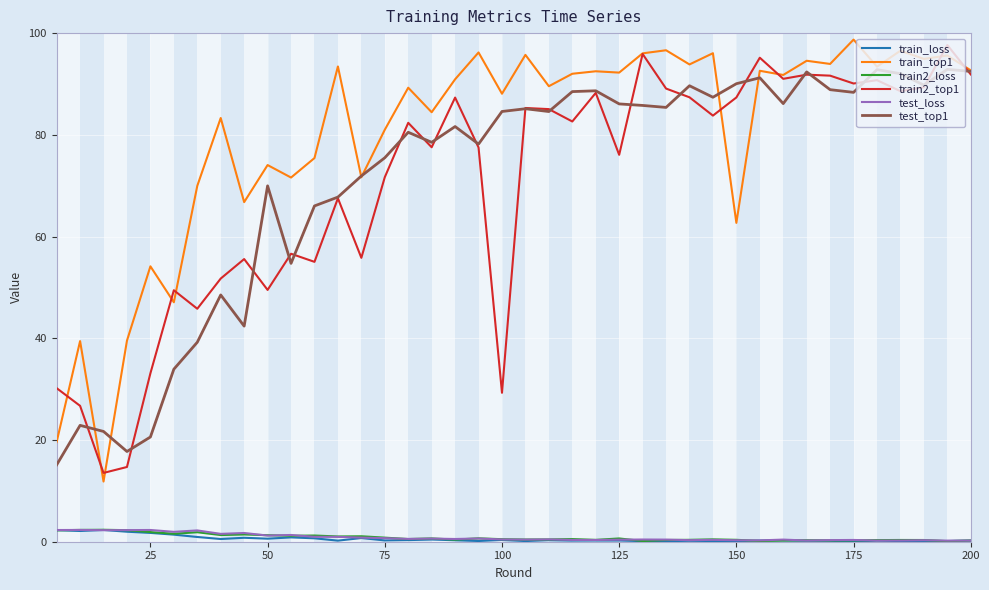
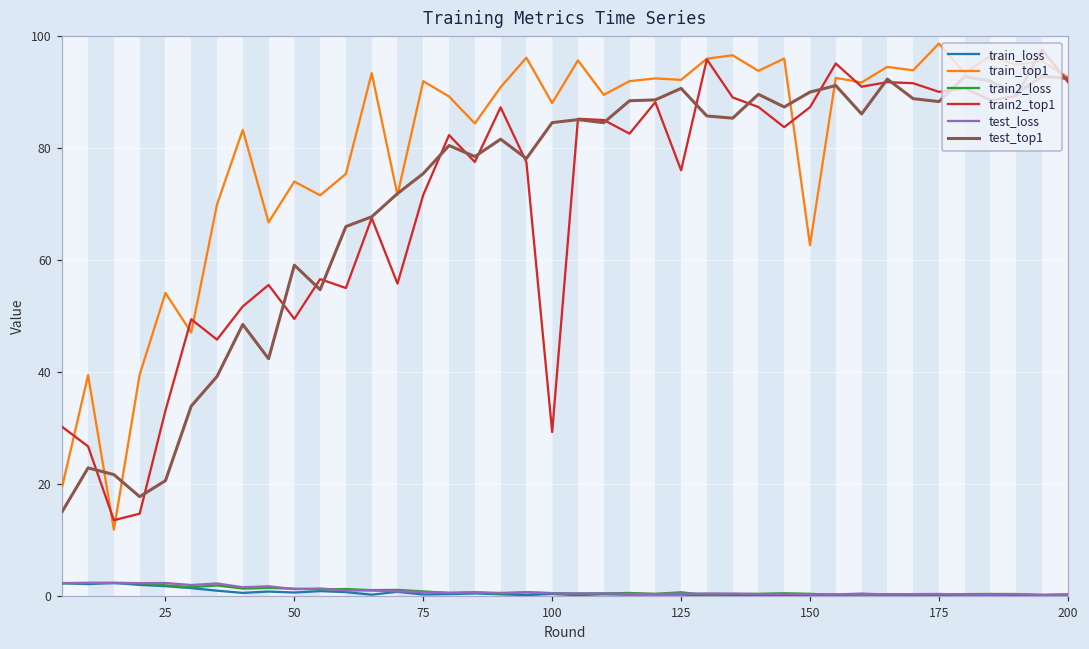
  {
    "train_loss": {
      "50": 1
    },
    "train_top1": {
      "25": 54,
      "50": 74,
-     "75": 81,
+     "75": 92,
      "100": 88,
      "125": 92,
      "150": 63,
      "175": 99
    },
    "train2_top1": {
      "25": 33,
      "50": 50,
      "75": 72,
      "100": 29,
      "125": 76,
      "150": 87,
      "175": 90,
      "200": 92
    },
    "test_top1": {
      "25": 21,
-     "50": 70,
+     "50": 59,
      "75": 75,
      "100": 85,
-     "125": 86,
+     "125": 91,
      "150": 90,
      "175": 88
    }
  }
